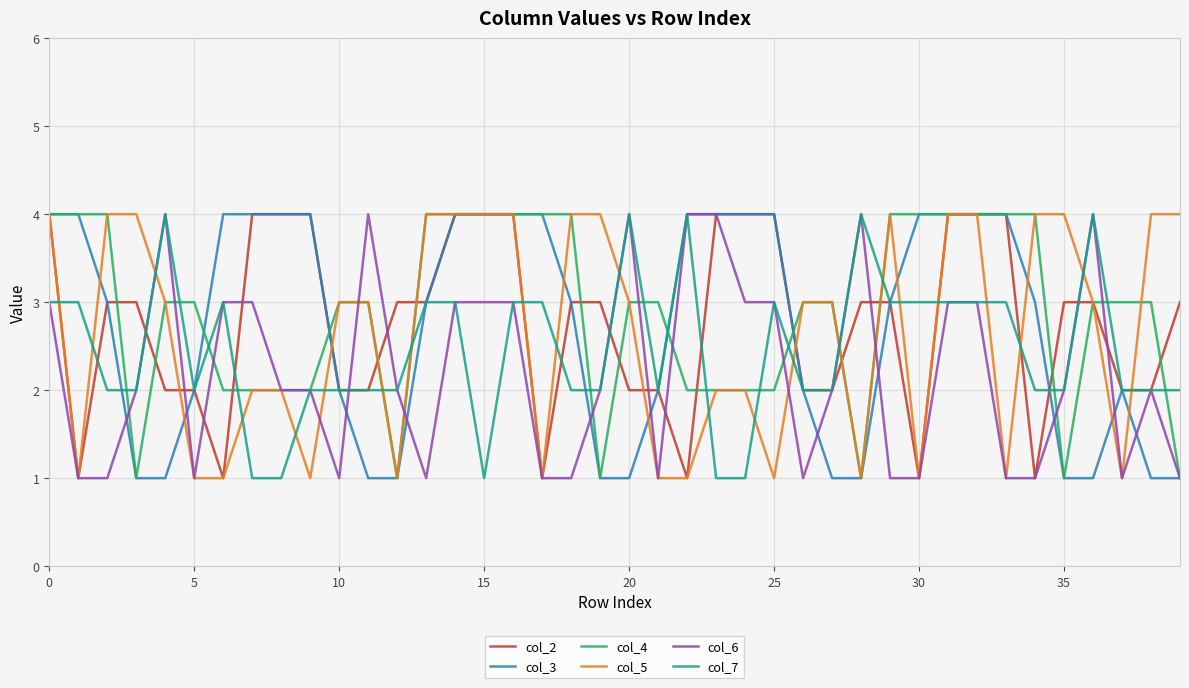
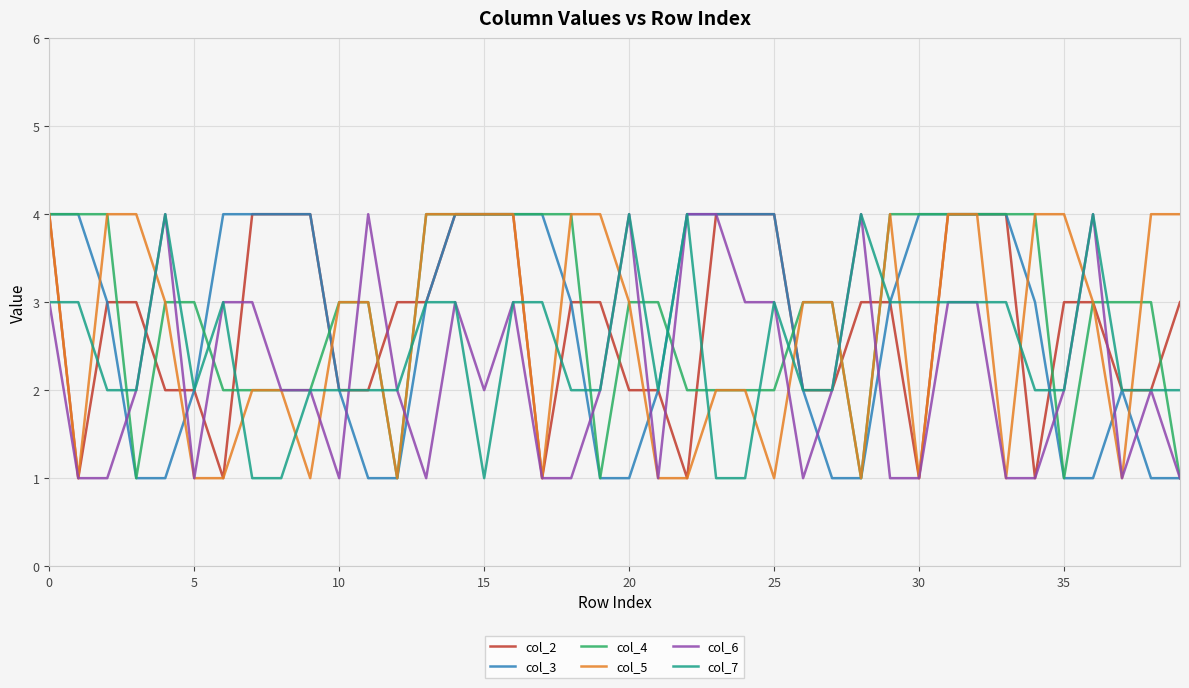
  {
    "col_2": {
      "20": 2,
      "35": 3
    },
    "col_3": {
      "20": 1
    },
    "col_5": {
      "25": 1,
      "35": 4
    },
    "col_6": {
      "10": 1,
-     "15": 3
+     "15": 2
    }
  }
